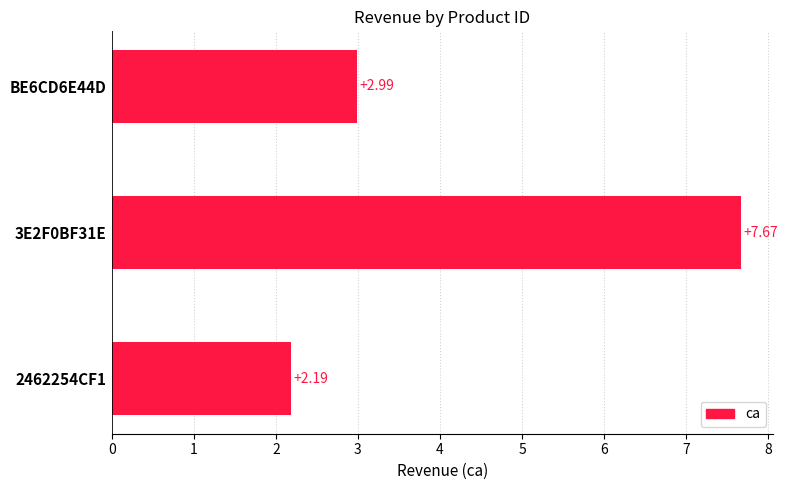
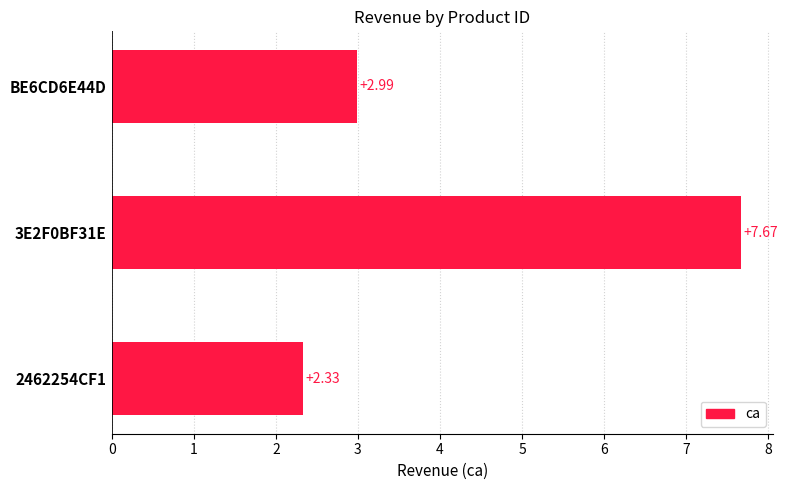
  {
    "BE6CD6E44D": "+2.99",
    "3E2F0BF31E": "+7.67",
-   "2462254CF1": "+2.19"
+   "2462254CF1": "+2.33"
  }
